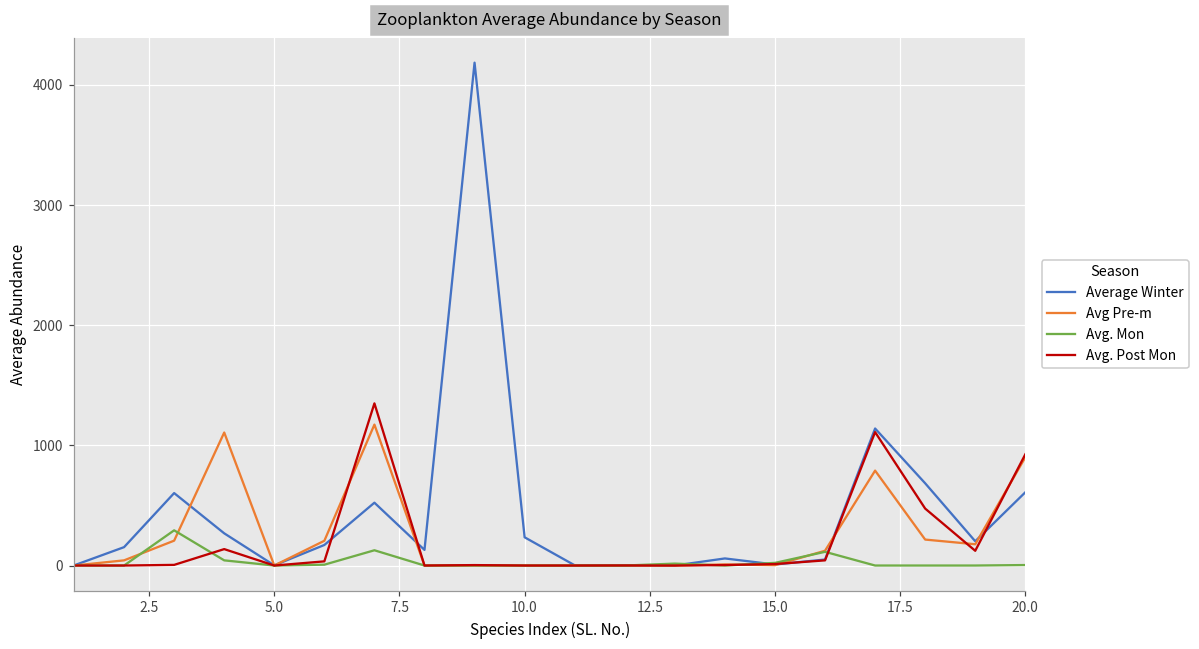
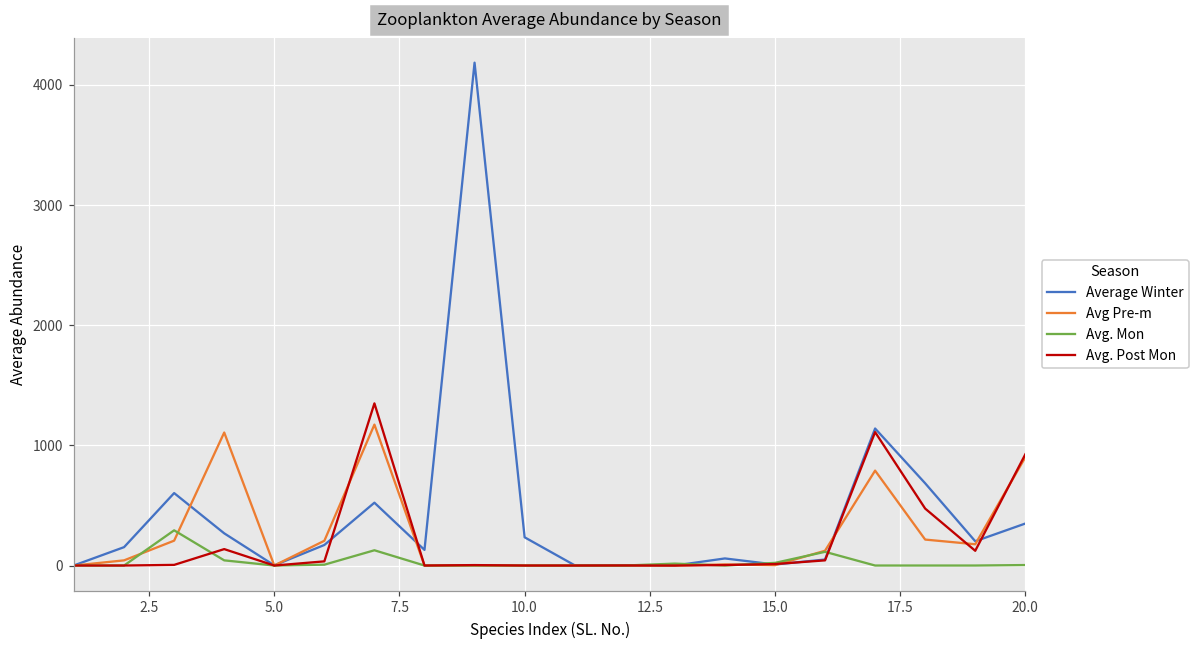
  {
    "Average Winter": {
      "10.0": 240,
-     "20.0": 610
+     "20.0": 350
    },
    "Avg Pre-m": {
      "20.0": 900
    },
    "Avg. Mon": {
      "20.0": 0
    },
    "Avg. Post Mon": {
      "20.0": 930
    }
  }
